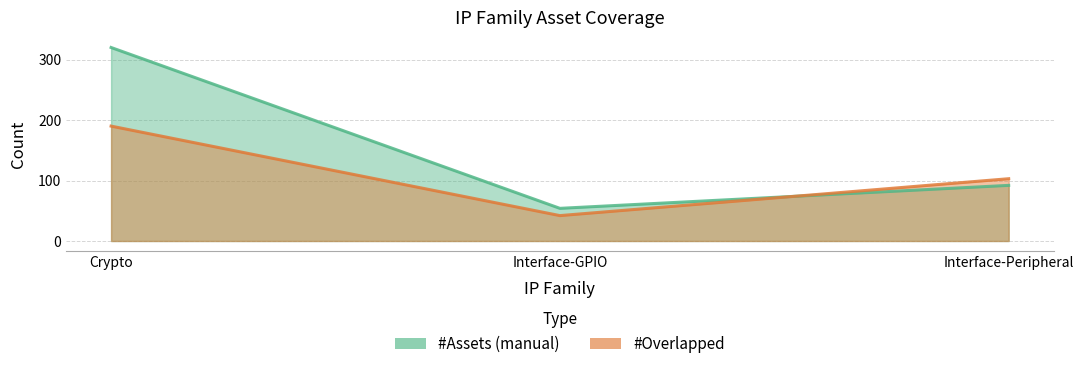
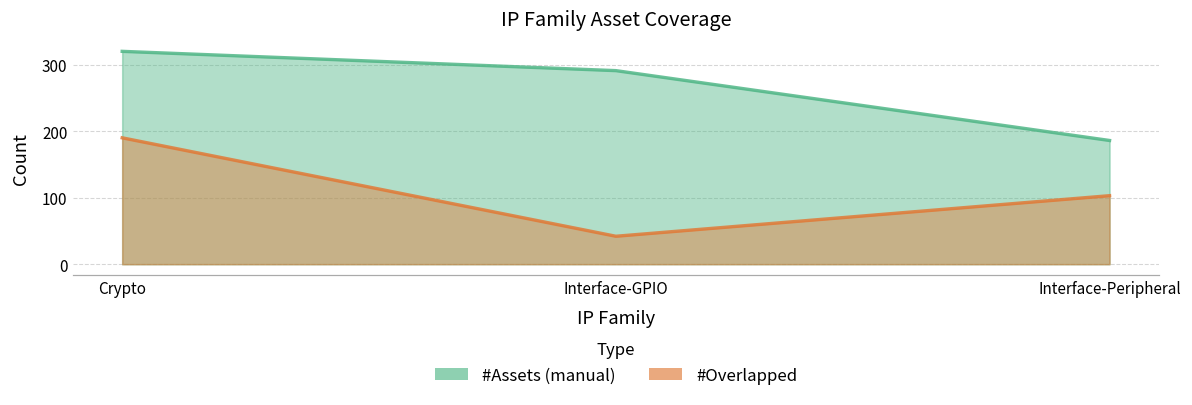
  {
    "#Assets (manual)": {
      "Crypto": 320,
-     "Interface-GPIO": 50,
-     "Interface-Peripheral": 90
+     "Interface-GPIO": 290,
+     "Interface-Peripheral": 190
    },
    "#Overlapped": {
      "Crypto": 190,
      "Interface-GPIO": 40,
      "Interface-Peripheral": 100
    }
  }
